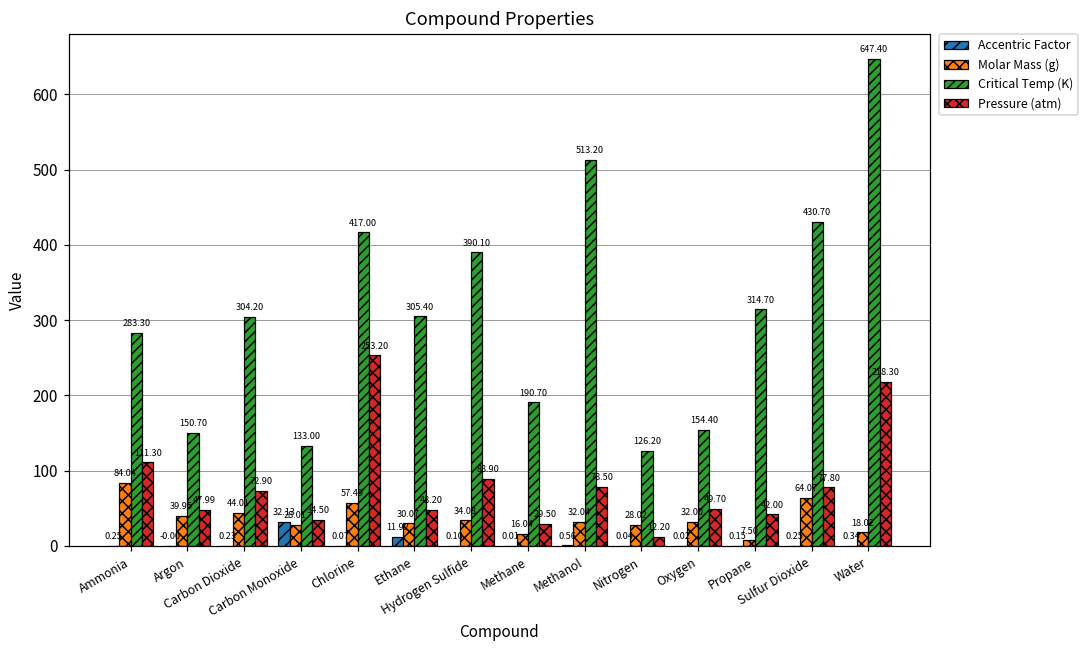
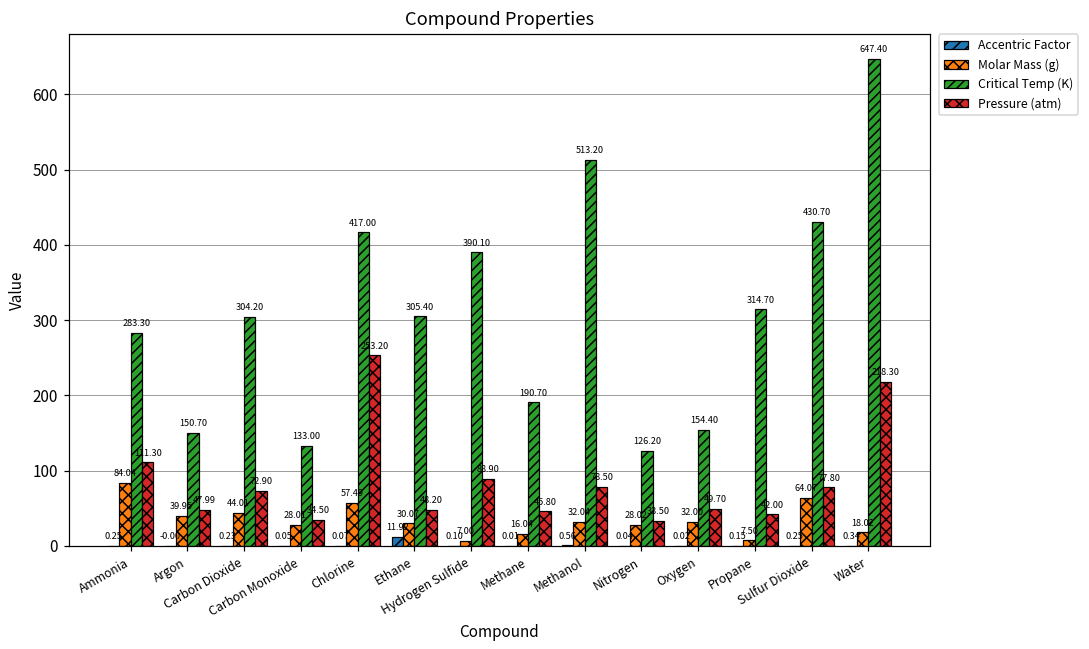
  {
    "Accentric Factor": {
      "Ammonia": 0.25,
      "Argon": -0.00,
      "Carbon Dioxide": 0.23,
-     "Carbon Monoxide": 32.13,
+     "Carbon Monoxide": 0.05,
      "Chlorine": 0.07,
      "Ethane": 11.92,
      "Hydrogen Sulfide": 0.10,
      "Methane": 0.01,
      "Methanol": 0.56,
      "Nitrogen": 0.04,
      "Oxygen": 0.02,
      "Sulfur Dioxide": 0.25,
      "Water": 0.34
    },
    "Molar Mass (g)": {
      "Ammonia": 84.04,
      "Argon": 39.95,
      "Carbon Dioxide": 44.01,
      "Chlorine": 57.49,
      "Ethane": 30.07,
-     "Hydrogen Sulfide": 34.08,
+     "Hydrogen Sulfide": 7.00,
      "Methane": 16.04,
      "Methanol": 32.04,
      "Nitrogen": 28.02,
      "Oxygen": 32.00,
      "Sulfur Dioxide": 64.07,
      "Water": 18.02
    },
    "Critical Temp (K)": {
      "Ammonia": 283.30,
      "Argon": 150.70,
      "Carbon Dioxide": 304.20,
      "Carbon Monoxide": 133.00,
      "Chlorine": 417.00,
      "Ethane": 305.40,
      "Hydrogen Sulfide": 390.10,
      "Methane": 190.70,
      "Methanol": 513.20,
      "Nitrogen": 126.20,
      "Oxygen": 154.40,
      "Propane": 314.70,
      "Sulfur Dioxide": 430.70,
      "Water": 647.40
    },
    "Pressure (atm)": {
      "Ammonia": 111.30,
      "Argon": 47.99,
      "Carbon Dioxide": 72.90,
      "Carbon Monoxide": 34.50,
      "Chlorine": 253.20,
      "Ethane": 48.20,
      "Hydrogen Sulfide": 88.90,
-     "Methane": 29.50,
+     "Methane": 45.80,
      "Methanol": 78.50,
-     "Nitrogen": 12.20,
+     "Nitrogen": 33.50,
      "Oxygen": 49.70,
      "Propane": 42.00,
      "Sulfur Dioxide": 77.80,
      "Water": 218.30
    }
  }
